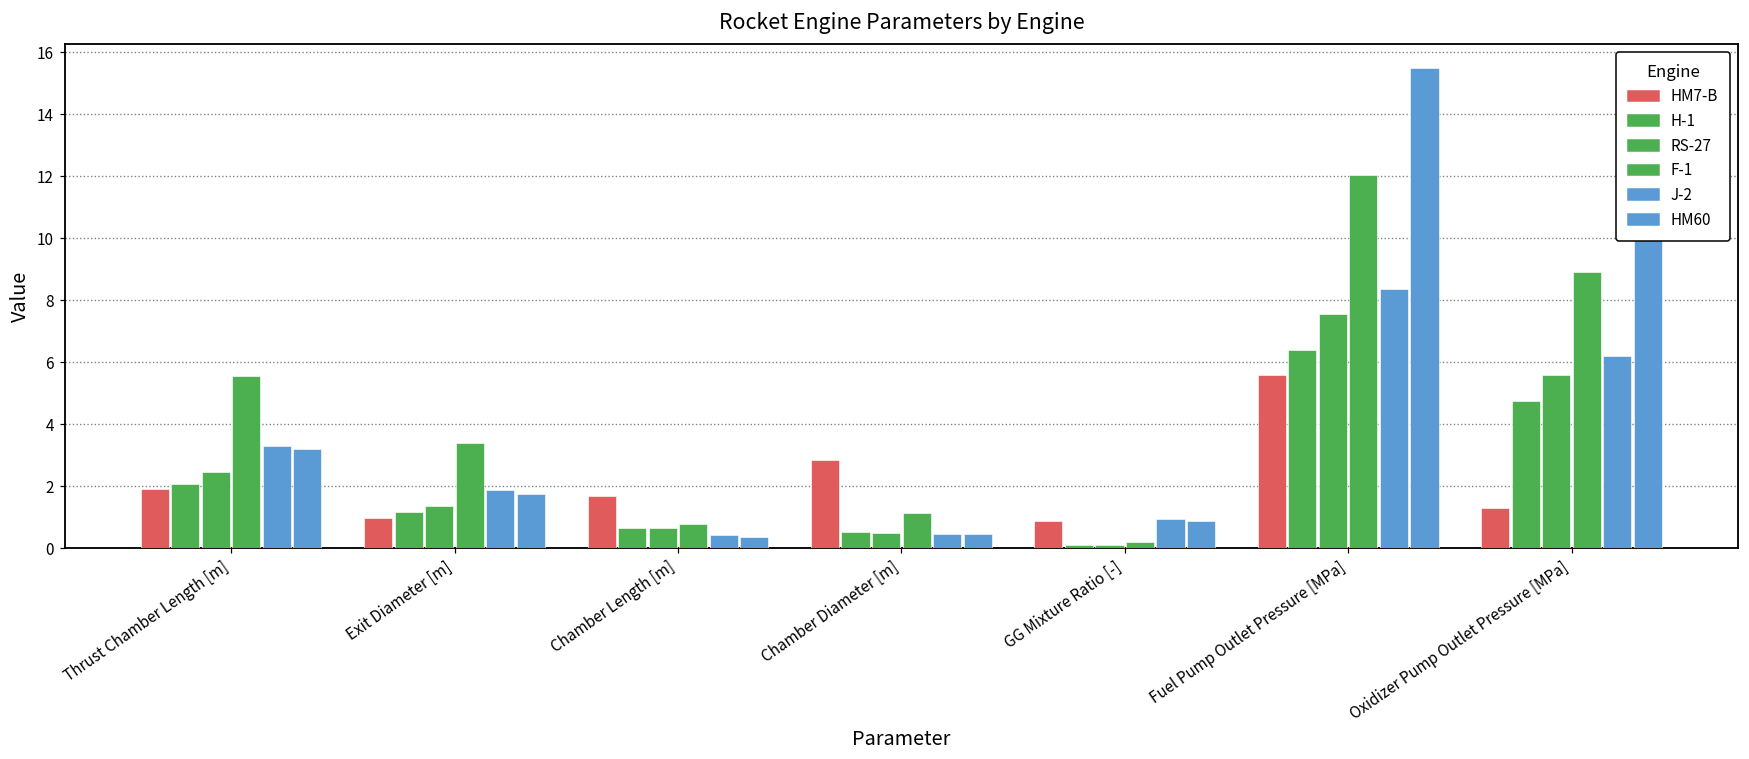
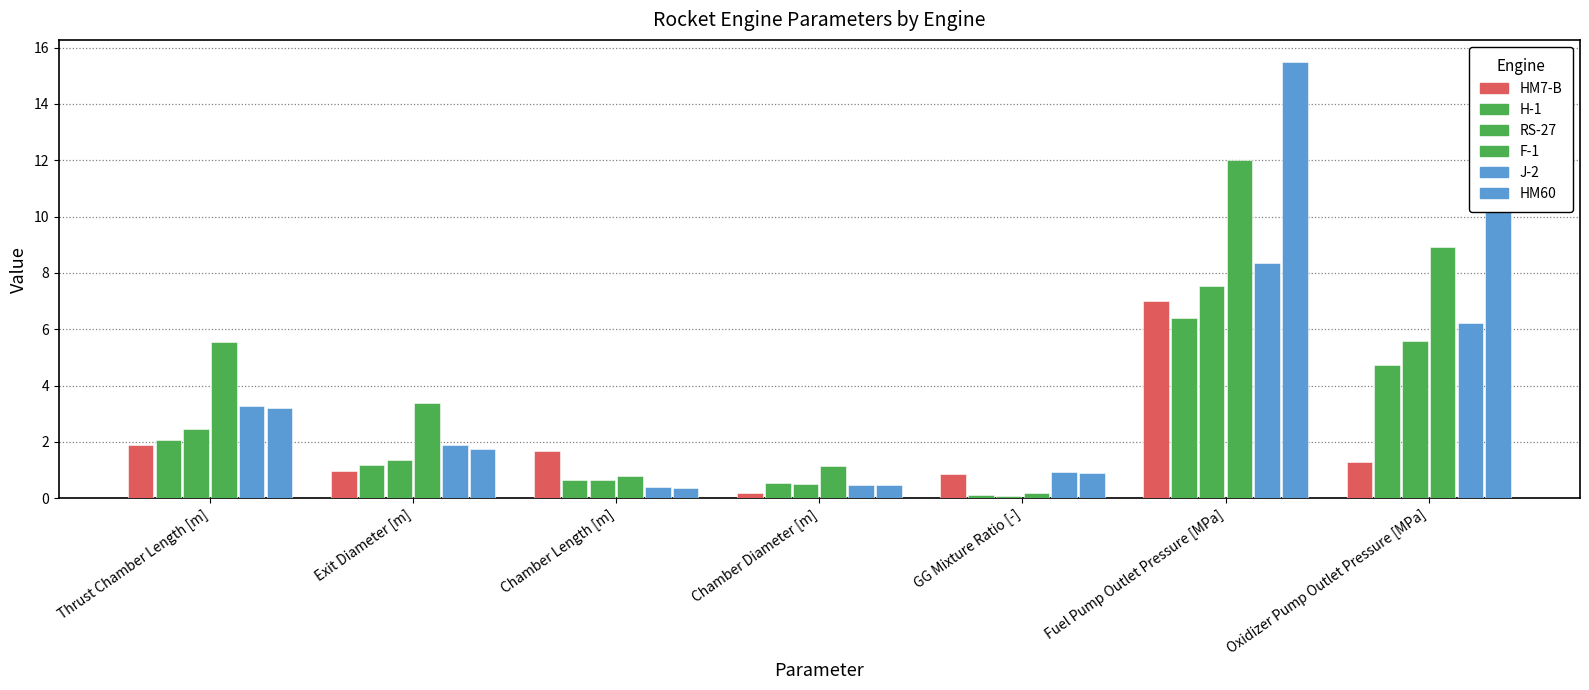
  {
    "HM7-B": {
      "Thrust Chamber Length [m]": 1.9,
      "Exit Diameter [m]": 1.0,
      "Chamber Length [m]": 1.7,
-     "Chamber Diameter [m]": 2.8,
+     "Chamber Diameter [m]": 0.2,
      "GG Mixture Ratio [-]": 0.9,
-     "Fuel Pump Outlet Pressure [MPa]": 5.6,
+     "Fuel Pump Outlet Pressure [MPa]": 7.0,
      "Oxidizer Pump Outlet Pressure [MPa]": 1.3
    }
  }
